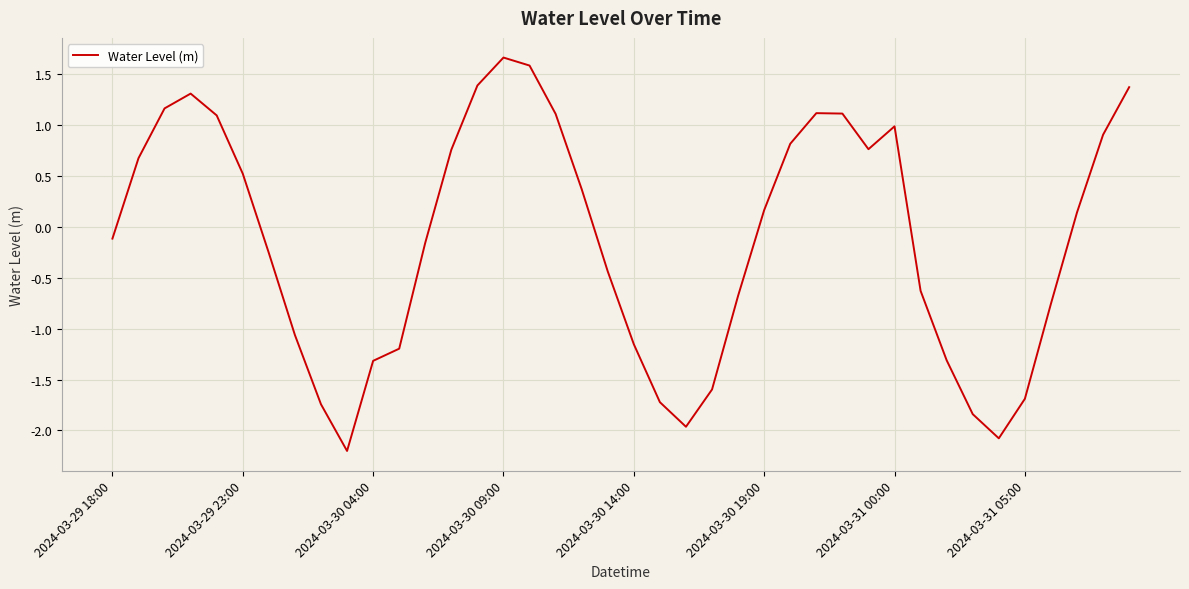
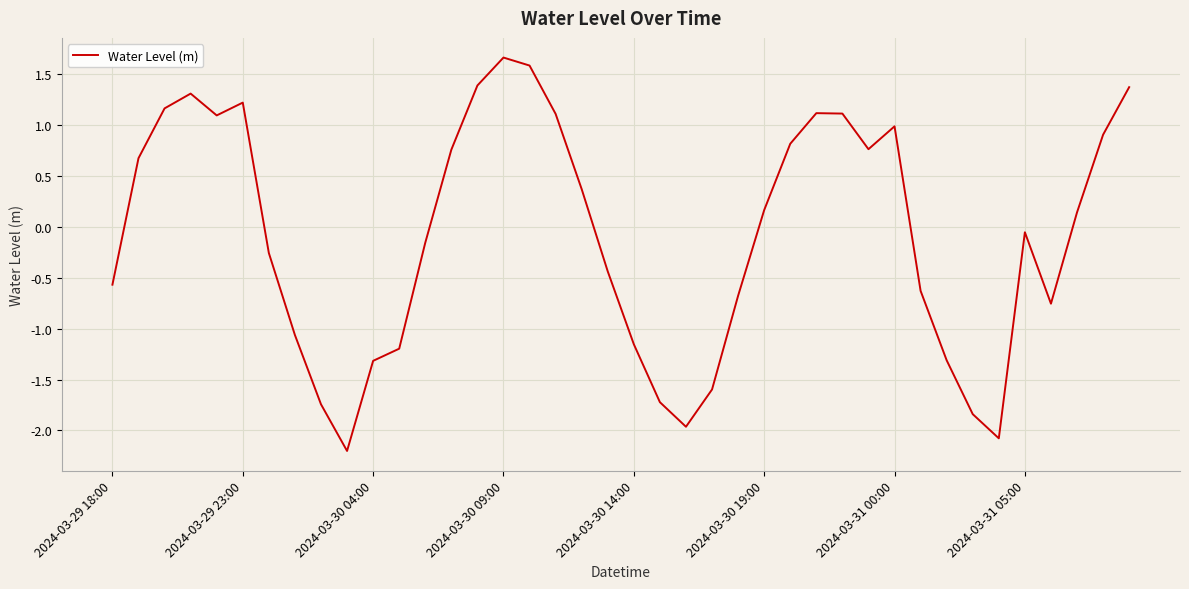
  {
-   "2024-03-29 18:00": -0.12,
-   "2024-03-29 23:00": 0.52,
+   "2024-03-29 18:00": -0.57,
+   "2024-03-29 23:00": 1.22,
    "2024-03-30 04:00": -1.32,
    "2024-03-30 09:00": 1.66,
    "2024-03-30 14:00": -1.15,
    "2024-03-30 19:00": 0.16,
    "2024-03-31 00:00": 0.99,
-   "2024-03-31 05:00": -1.69
+   "2024-03-31 05:00": -0.05
  }
